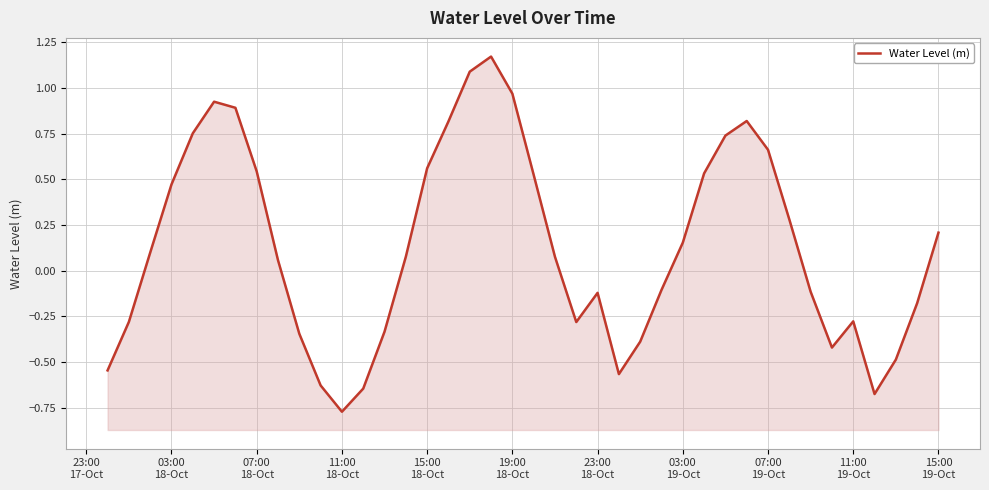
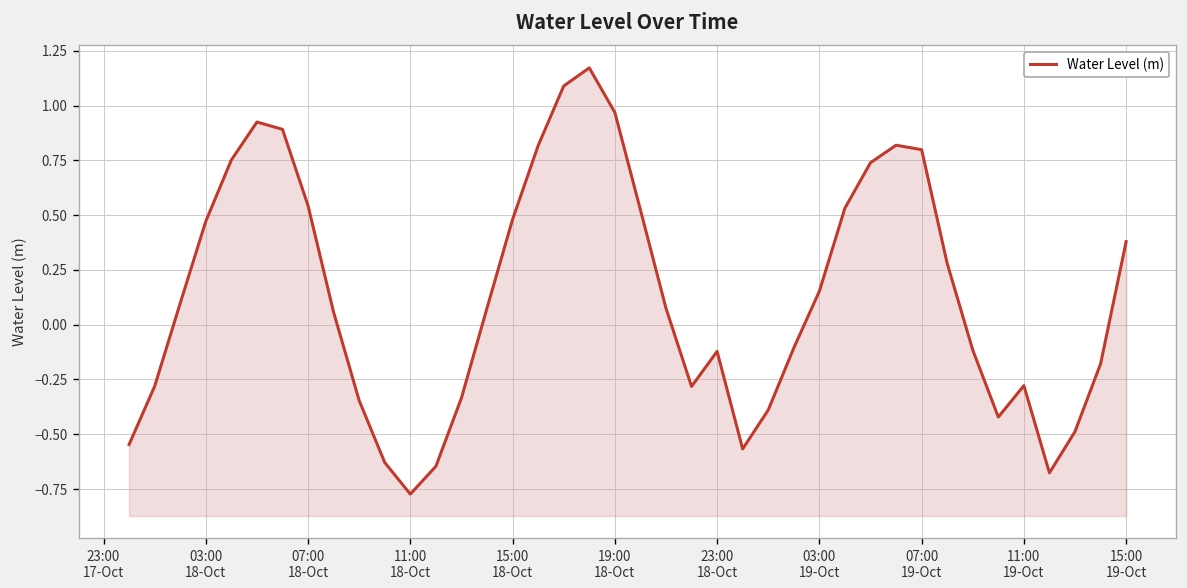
  {
    "03:00 18-Oct": 0.47,
    "07:00 18-Oct": 0.54,
    "11:00 18-Oct": -0.77,
-   "15:00 18-Oct": 0.56,
+   "15:00 18-Oct": 0.48,
    "19:00 18-Oct": 0.97,
    "23:00 18-Oct": -0.12,
    "03:00 19-Oct": 0.15,
-   "07:00 19-Oct": 0.66,
+   "07:00 19-Oct": 0.80,
    "11:00 19-Oct": -0.28,
-   "15:00 19-Oct": 0.21
+   "15:00 19-Oct": 0.38
  }
